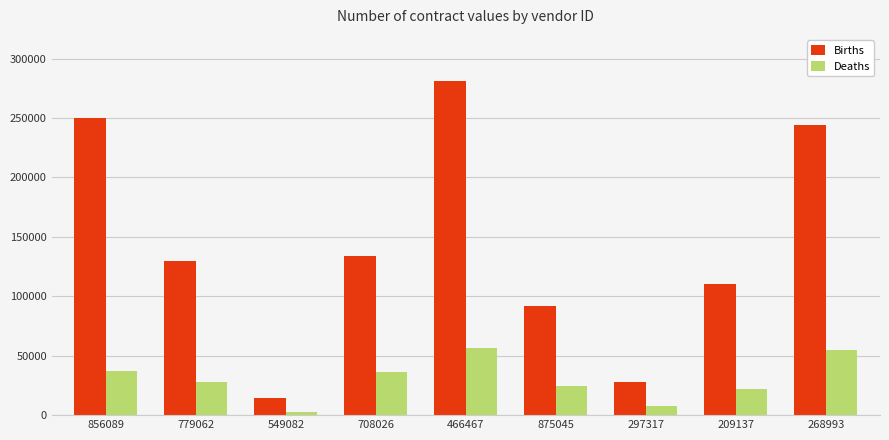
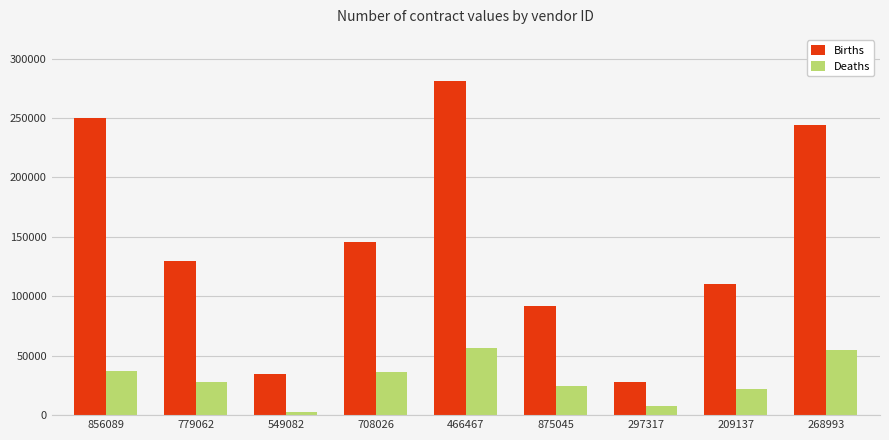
  {
    "Births": {
      "856089": 250000,
      "779062": 130000,
-     "549082": 15000,
-     "708026": 134000,
+     "549082": 35000,
+     "708026": 146000,
      "466467": 281000,
      "875045": 91000,
      "297317": 28000,
      "209137": 110000,
      "268993": 244000
    },
    "Deaths": {
      "856089": 37000,
      "779062": 28000,
      "549082": 3000,
      "708026": 37000,
      "466467": 56000,
      "875045": 25000,
      "297317": 7000,
      "209137": 22000,
      "268993": 55000
    }
  }
